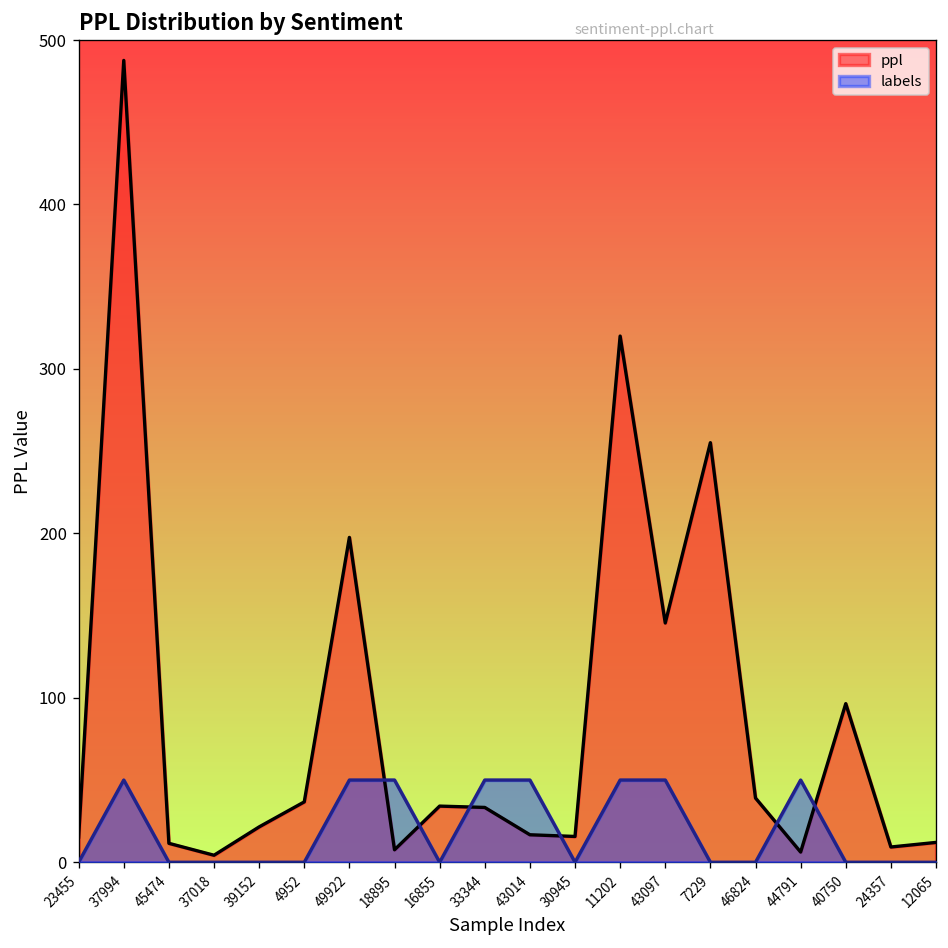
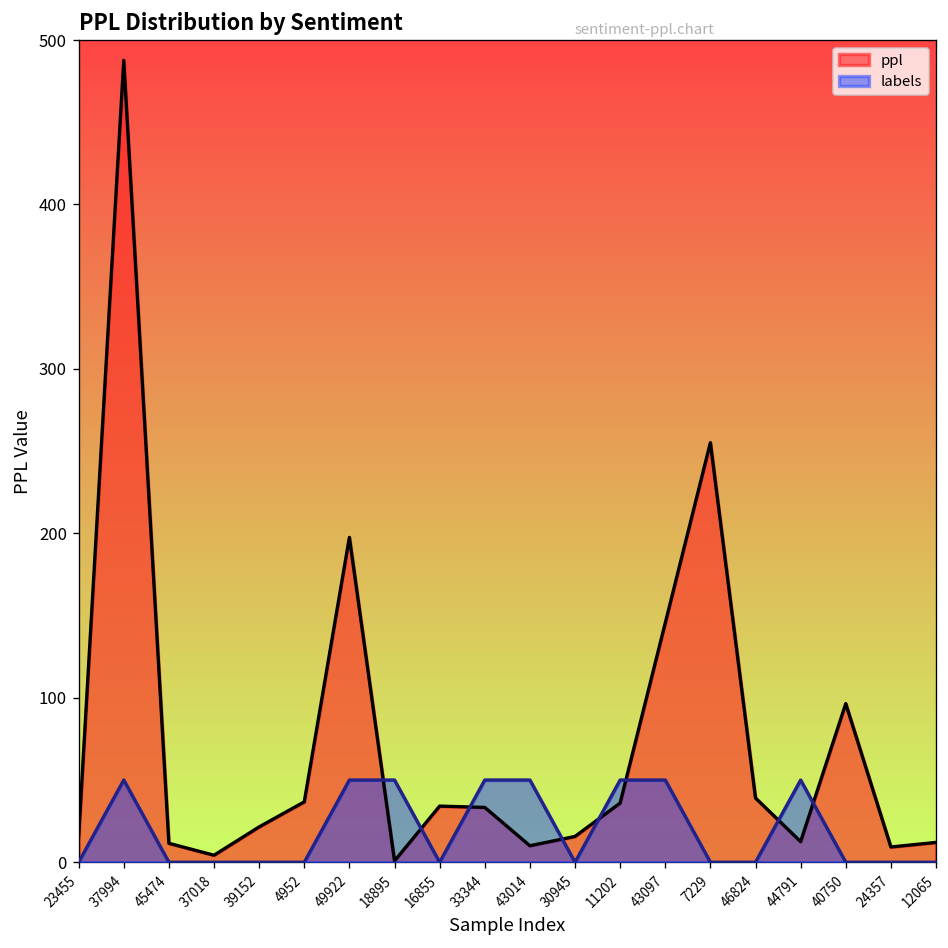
  {
    "ppl": {
      "23455": 15,
      "37994": 488,
      "45474": 12,
      "37018": 4,
      "39152": 22,
      "4952": 37,
      "49922": 198,
-     "18895": 8,
+     "18895": 1,
      "16855": 34,
      "33344": 33,
-     "43014": 17,
+     "43014": 10,
      "30945": 16,
-     "11202": 320,
+     "11202": 36,
      "43097": 146,
      "7229": 255,
      "46824": 39,
-     "44791": 6,
+     "44791": 13,
      "40750": 96,
      "24357": 9,
      "12065": 12
    },
    "labels": {
      "23455": 0,
      "37994": 50,
      "45474": 0,
      "37018": 0,
      "39152": 0,
      "4952": 0,
      "49922": 50,
      "18895": 50,
      "16855": 0,
      "33344": 50,
      "43014": 50,
      "30945": 0,
      "11202": 50,
      "43097": 50,
      "7229": 0,
      "46824": 0,
      "44791": 50,
      "40750": 0,
      "24357": 0,
      "12065": 0
    }
  }
